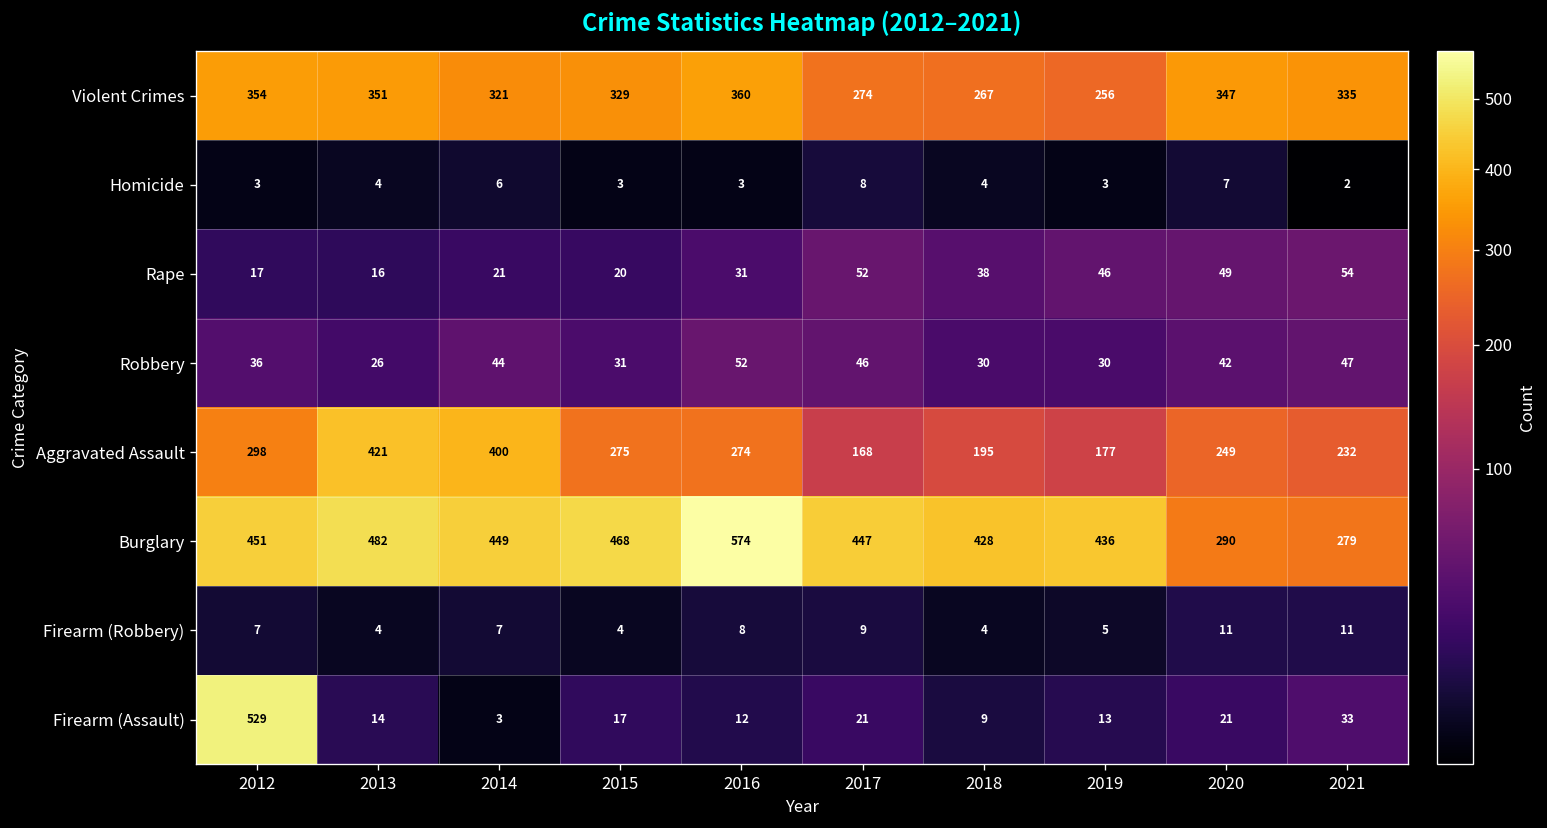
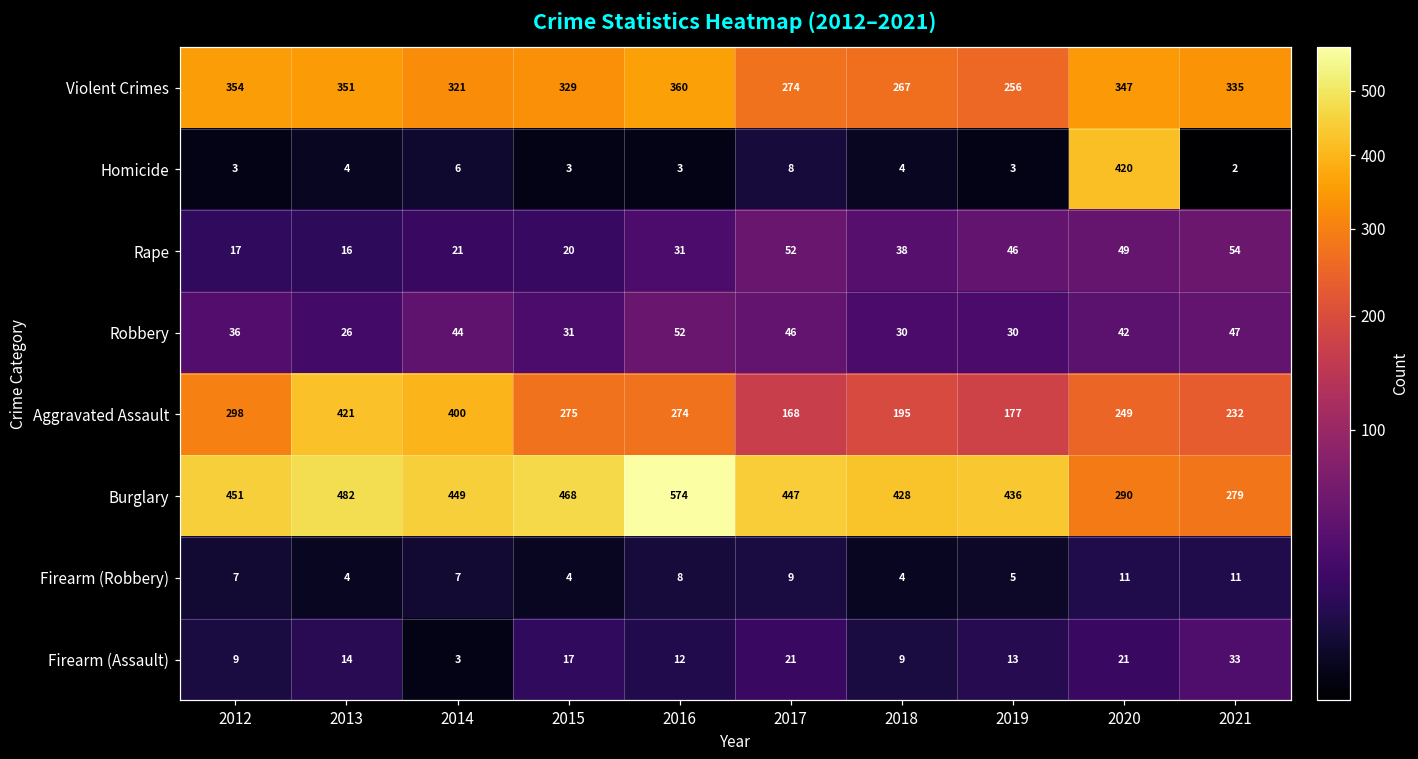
  {
    "Violent Crimes": {
      "2012": 354,
      "2013": 351,
      "2014": 321,
      "2015": 329,
      "2016": 360,
      "2017": 274,
      "2018": 267,
      "2019": 256,
      "2020": 347,
      "2021": 335
    },
    "Homicide": {
      "2012": 3,
      "2013": 4,
      "2014": 6,
      "2015": 3,
      "2016": 3,
      "2017": 8,
      "2018": 4,
      "2019": 3,
-     "2020": 7,
+     "2020": 420,
      "2021": 2
    },
    "Rape": {
      "2012": 17,
      "2013": 16,
      "2014": 21,
      "2015": 20,
      "2016": 31,
      "2017": 52,
      "2018": 38,
      "2019": 46,
      "2020": 49,
      "2021": 54
    },
    "Robbery": {
      "2012": 36,
      "2013": 26,
      "2014": 44,
      "2015": 31,
      "2016": 52,
      "2017": 46,
      "2018": 30,
      "2019": 30,
      "2020": 42,
      "2021": 47
    },
    "Aggravated Assault": {
      "2012": 298,
      "2013": 421,
      "2014": 400,
      "2015": 275,
      "2016": 274,
      "2017": 168,
      "2018": 195,
      "2019": 177,
      "2020": 249,
      "2021": 232
    },
    "Burglary": {
      "2012": 451,
      "2013": 482,
      "2014": 449,
      "2015": 468,
      "2016": 574,
      "2017": 447,
      "2018": 428,
      "2019": 436,
      "2020": 290,
      "2021": 279
    },
    "Firearm (Robbery)": {
      "2012": 7,
      "2013": 4,
      "2014": 7,
      "2015": 4,
      "2016": 8,
      "2017": 9,
      "2018": 4,
      "2019": 5,
      "2020": 11,
      "2021": 11
    },
    "Firearm (Assault)": {
-     "2012": 529,
+     "2012": 9,
      "2013": 14,
      "2014": 3,
      "2015": 17,
      "2016": 12,
      "2017": 21,
      "2018": 9,
      "2019": 13,
      "2020": 21,
      "2021": 33
    }
  }
